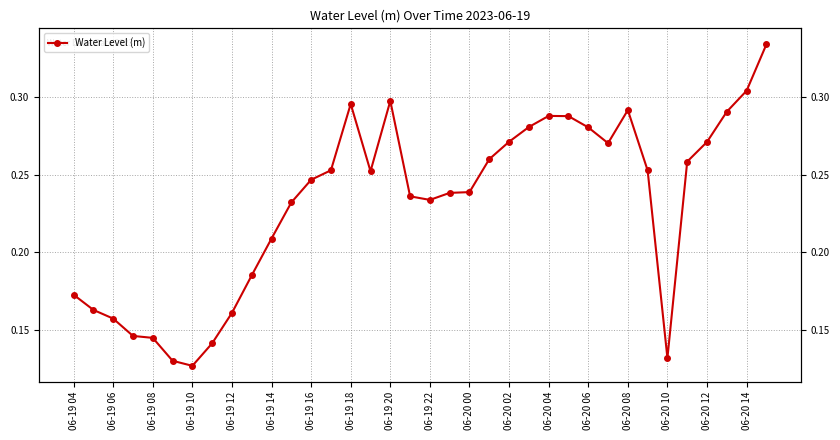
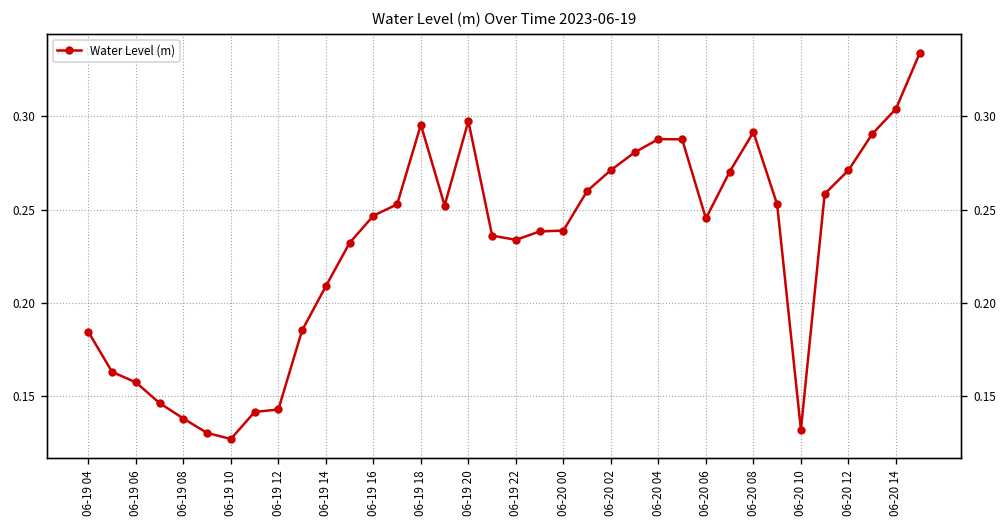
  {
-   "06-19 04": 0.173,
+   "06-19 04": 0.184,
    "06-19 06": 0.157,
-   "06-19 08": 0.145,
+   "06-19 08": 0.138,
    "06-19 10": 0.127,
-   "06-19 12": 0.161,
+   "06-19 12": 0.143,
    "06-19 14": 0.209,
    "06-19 16": 0.247,
    "06-19 18": 0.296,
    "06-19 20": 0.298,
    "06-19 22": 0.234,
    "06-20 00": 0.239,
    "06-20 02": 0.271,
    "06-20 04": 0.288,
-   "06-20 06": 0.280,
+   "06-20 06": 0.245,
    "06-20 08": 0.292,
    "06-20 10": 0.132,
    "06-20 12": 0.271,
    "06-20 14": 0.304
  }
